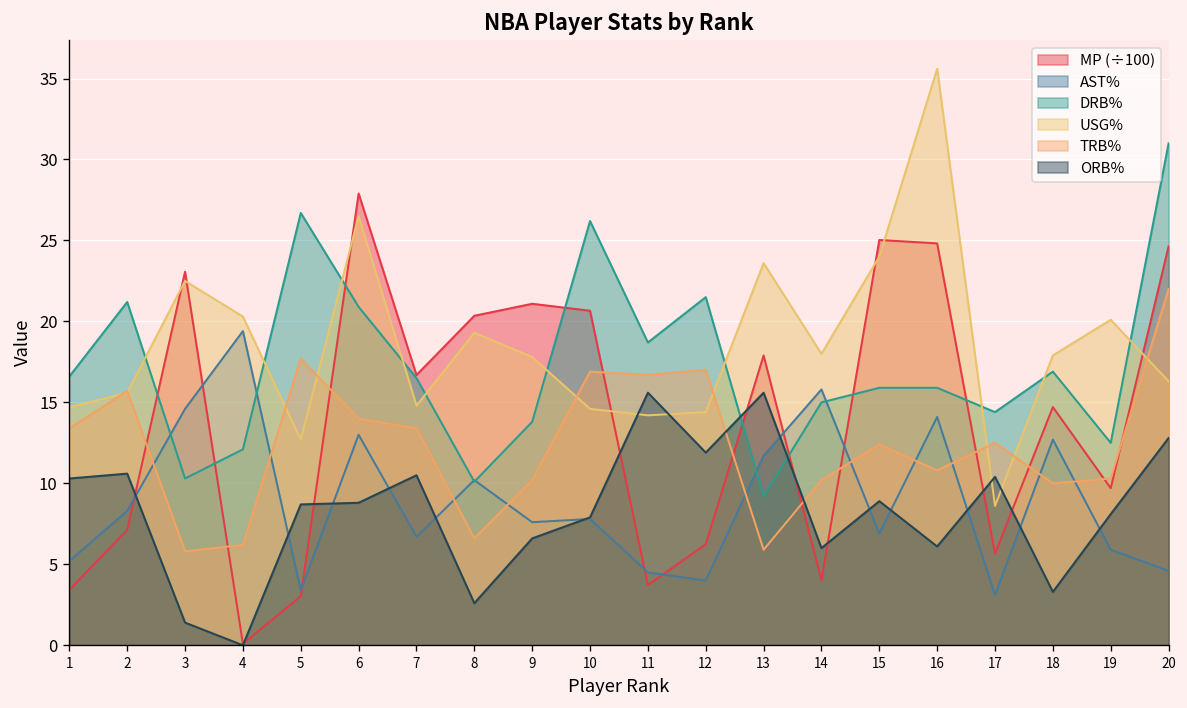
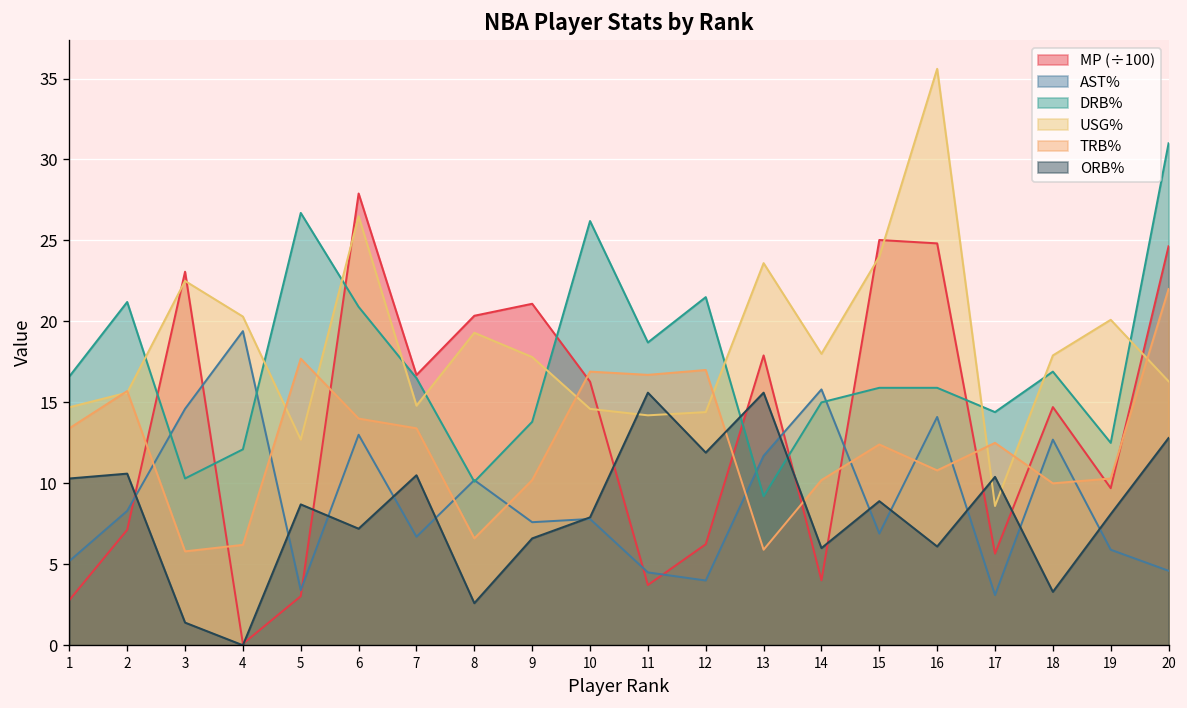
  {
    "MP (÷100)": {
-     "1": 3.4,
+     "1": 2.8,
      "2": 7.1,
      "3": 23.1,
      "5": 3.0,
      "6": 27.9,
      "7": 16.7,
      "8": 20.4,
      "9": 21.1,
-     "10": 20.7,
+     "10": 16.3,
      "11": 3.7,
      "12": 6.2,
      "13": 17.9,
      "14": 4.0,
      "15": 25.0,
      "16": 24.8,
      "17": 5.7,
      "18": 14.7,
      "19": 9.7,
      "20": 24.6
    },
    "ORB%": {
      "1": 10.3,
      "2": 10.6,
      "3": 1.4,
      "5": 8.7,
-     "6": 8.8,
+     "6": 7.2,
      "7": 10.5,
      "8": 2.6,
      "9": 6.6,
      "11": 15.6,
      "12": 11.9,
      "13": 15.6,
      "14": 6.0,
      "15": 8.9,
      "16": 6.1,
      "17": 10.4,
      "18": 3.3,
      "19": 8.1,
      "20": 12.8
    }
  }
